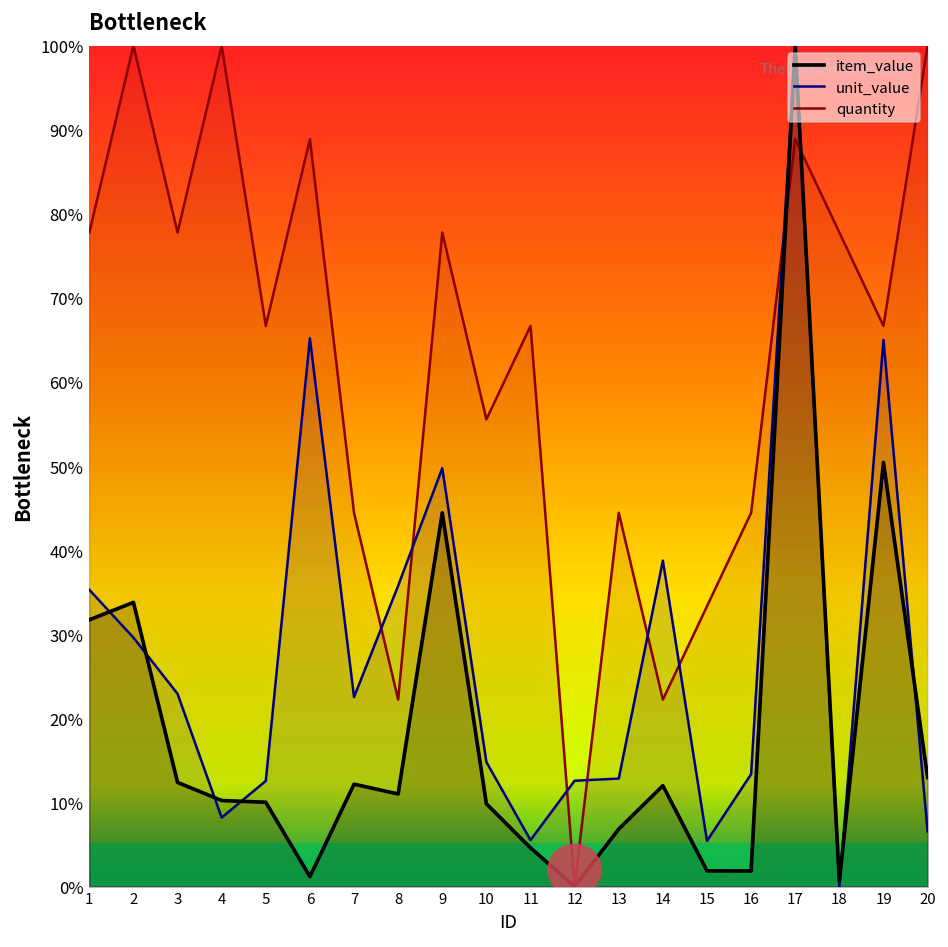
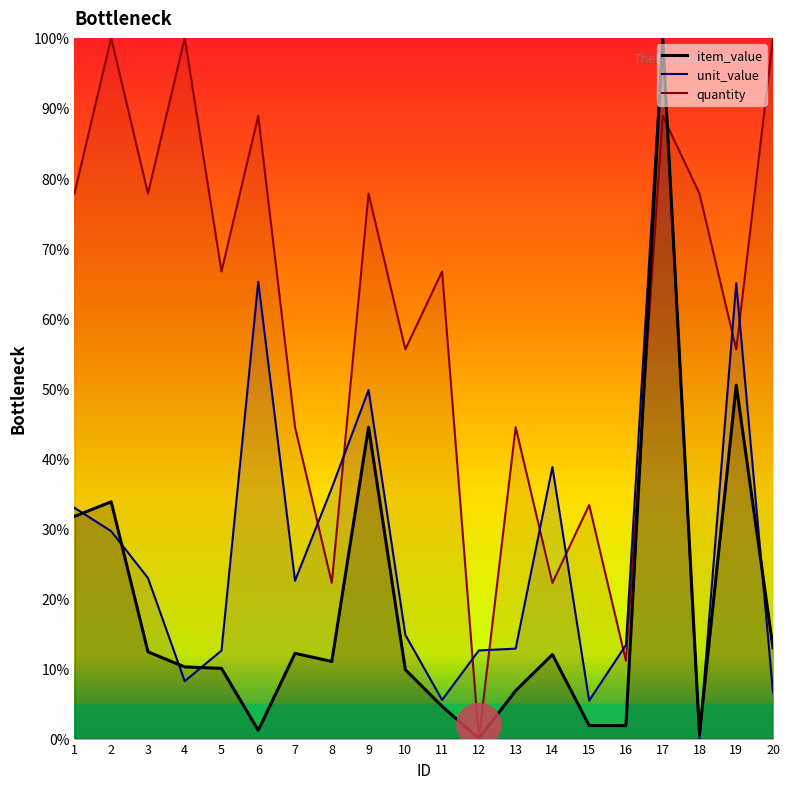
  {
    "item_value": {
      "1": "32%",
      "2": "34%",
      "3": "12%",
      "4": "10%",
      "5": "10%",
      "7": "12%",
      "8": "11%",
      "9": "44%",
      "10": "10%",
      "13": "7%",
      "14": "12%",
      "19": "50%",
      "20": "13%"
    },
    "unit_value": {
-     "1": "35%",
+     "1": "33%",
      "2": "30%",
      "3": "23%",
      "4": "8%",
      "5": "13%",
      "6": "65%",
      "7": "23%",
      "8": "36%",
      "9": "50%",
      "10": "15%",
      "11": "6%",
      "12": "13%",
      "13": "13%",
      "14": "39%",
      "15": "5%",
      "16": "13%",
      "19": "65%",
      "20": "7%"
    },
    "quantity": {
      "1": "78%",
      "2": "100%",
      "3": "78%",
      "4": "100%",
      "5": "67%",
      "6": "89%",
      "7": "44%",
      "8": "22%",
      "9": "78%",
      "10": "56%",
      "11": "67%",
      "13": "44%",
      "14": "22%",
      "15": "33%",
-     "16": "44%",
+     "16": "11%",
      "17": "89%",
      "18": "78%",
-     "19": "67%",
+     "19": "56%",
      "20": "100%"
    }
  }
